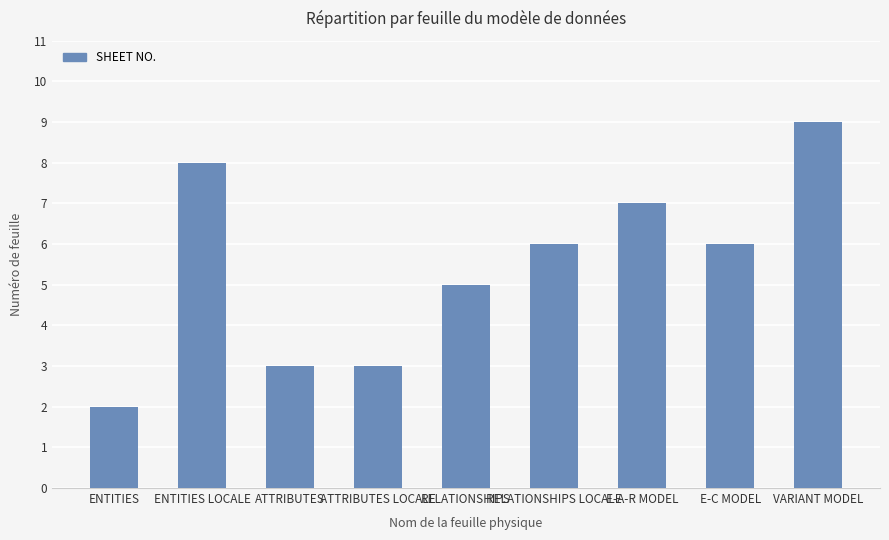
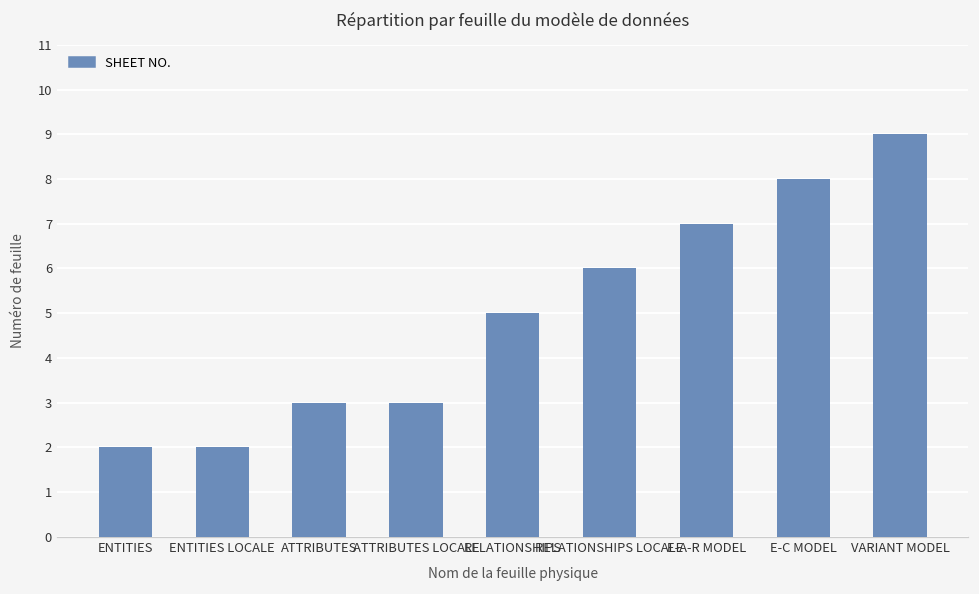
  {
    "ENTITIES": 2,
-   "ENTITIES LOCALE": 8,
+   "ENTITIES LOCALE": 2,
    "ATTRIBUTES": 3,
    "ATTRIBUTES LOCALE": 3,
-   "E-C MODEL": 6,
+   "E-C MODEL": 8,
    "VARIANT MODEL": 9
  }
